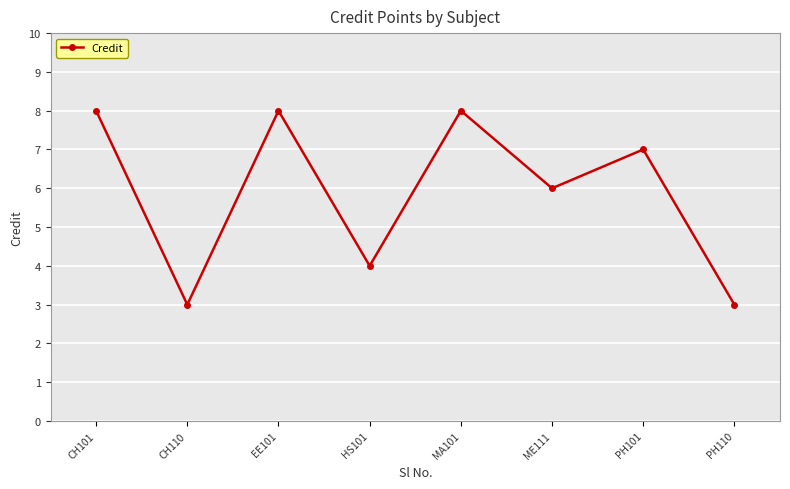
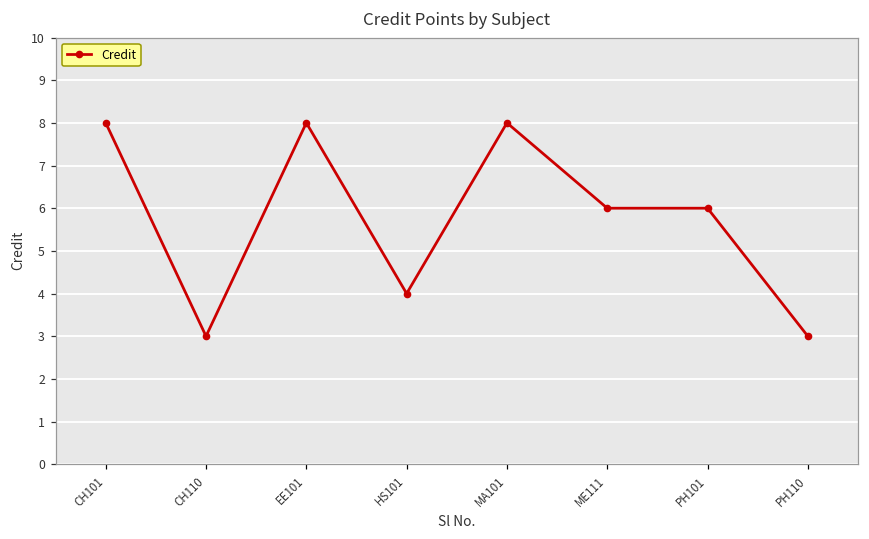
  {
    "CH101": 8,
    "CH110": 3,
    "EE101": 8,
    "HS101": 4,
    "MA101": 8,
    "ME111": 6,
-   "PH101": 7,
+   "PH101": 6,
    "PH110": 3
  }
